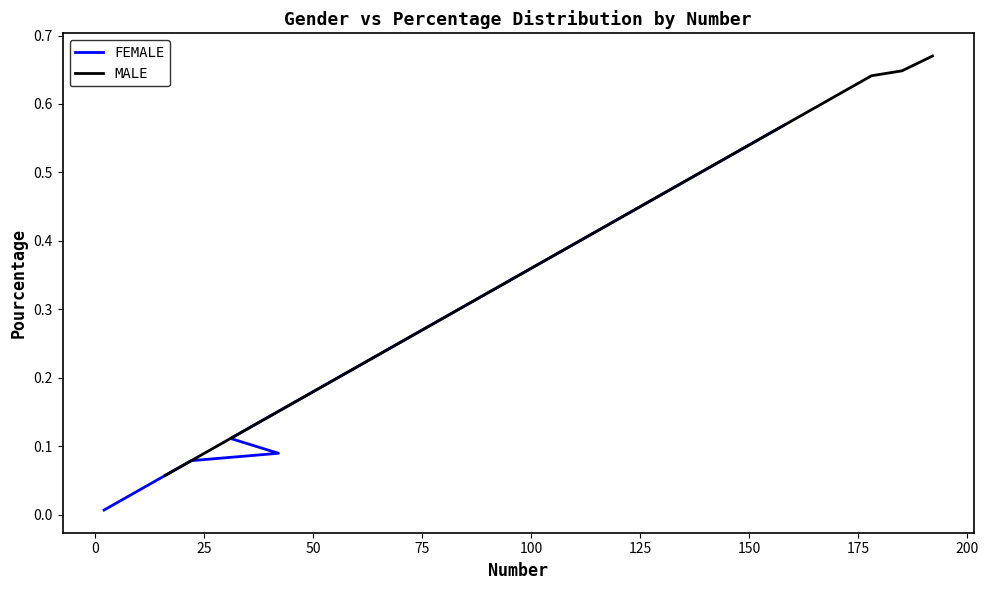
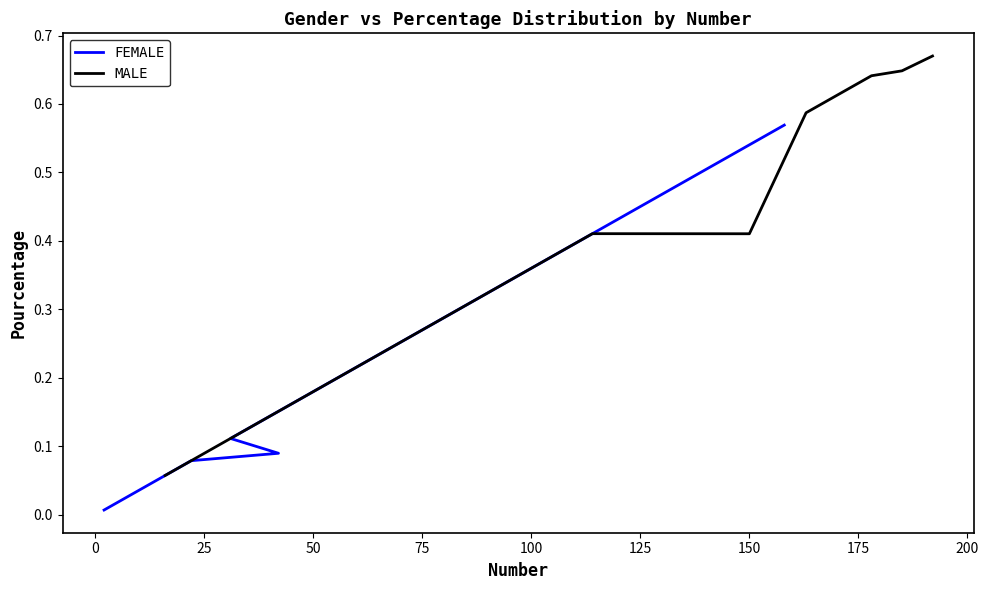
  {
    "MALE": {
-     "150": 0.54
+     "150": 0.41
    }
  }
